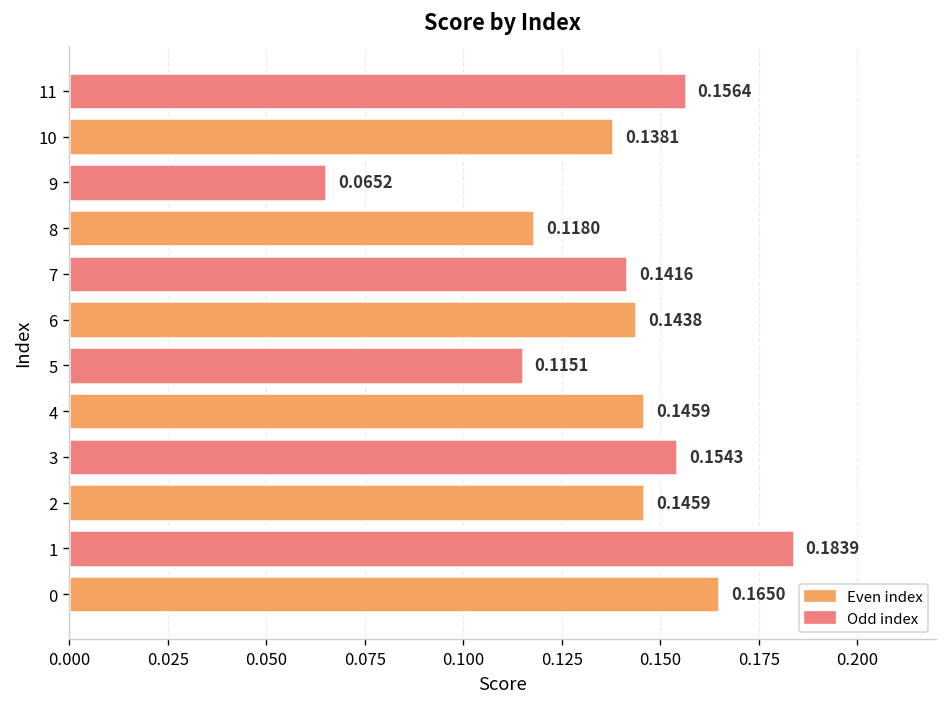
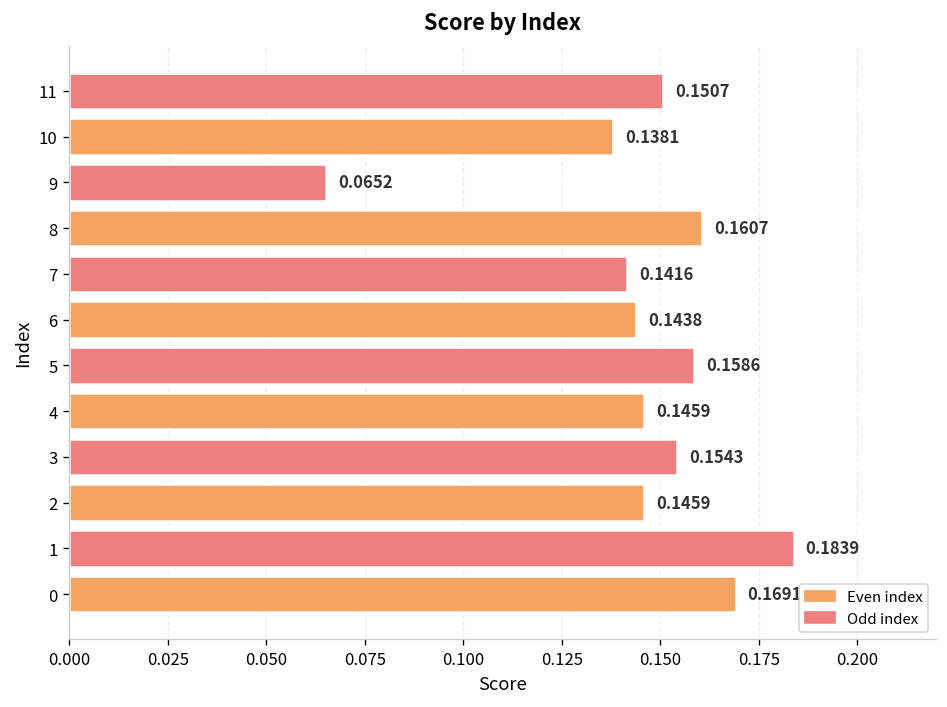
  {
-   "11": 0.1564,
+   "11": 0.1507,
    "10": 0.1381,
    "9": 0.0652,
-   "8": 0.1180,
+   "8": 0.1607,
    "7": 0.1416,
    "6": 0.1438,
-   "5": 0.1151,
+   "5": 0.1586,
    "4": 0.1459,
    "3": 0.1543,
    "2": 0.1459,
    "1": 0.1839,
-   "0": 0.1650
+   "0": 0.1691
  }
